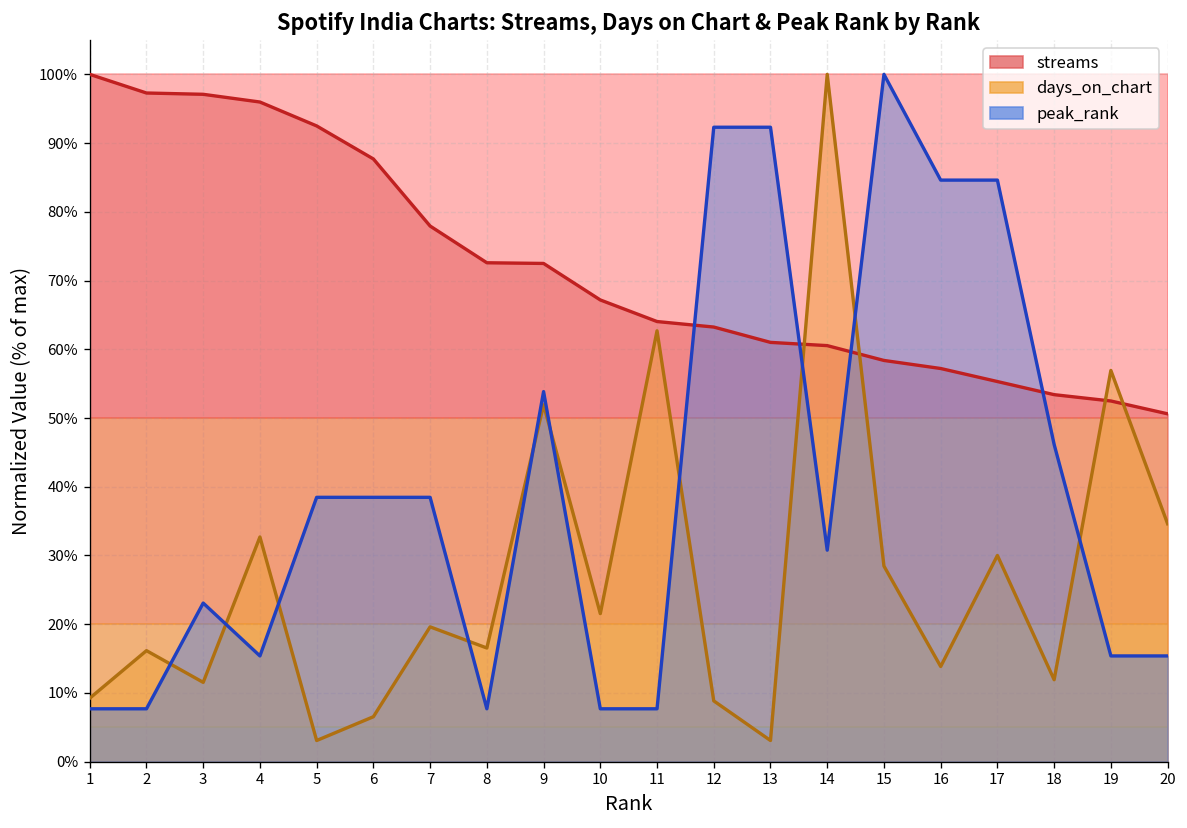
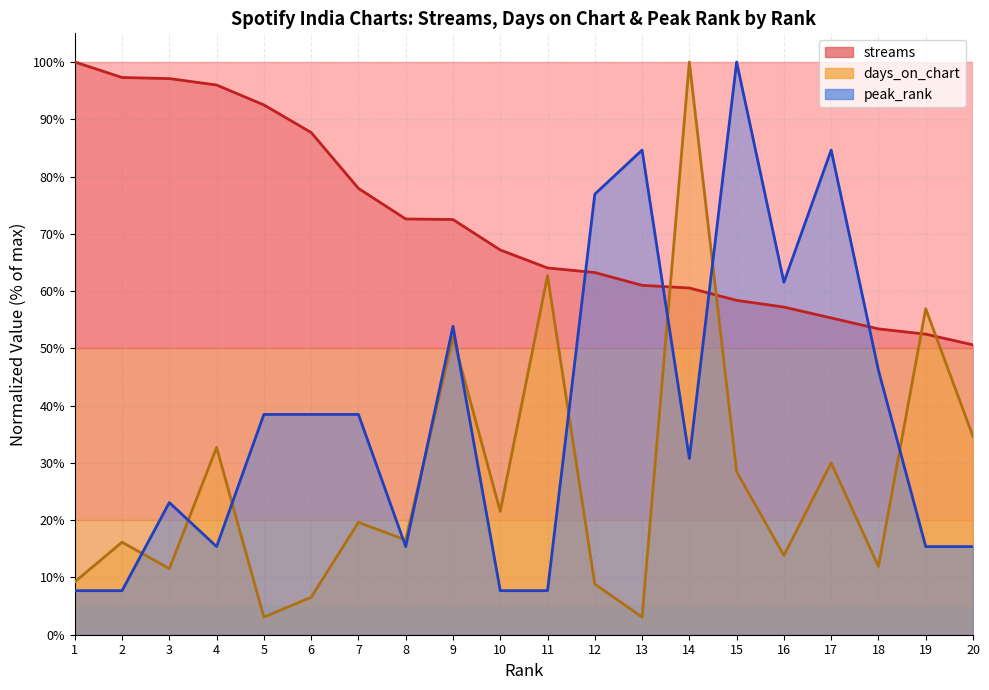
  {
    "peak_rank": {
      "1": "8%",
      "2": "8%",
      "3": "23%",
      "4": "15%",
      "5": "38%",
      "6": "38%",
      "7": "38%",
-     "8": "8%",
+     "8": "15%",
      "9": "54%",
      "10": "8%",
      "11": "8%",
-     "12": "92%",
-     "13": "92%",
+     "12": "77%",
+     "13": "85%",
      "14": "31%",
      "15": "100%",
-     "16": "85%",
+     "16": "62%",
      "17": "85%",
      "18": "46%",
      "19": "15%",
      "20": "15%"
    }
  }
